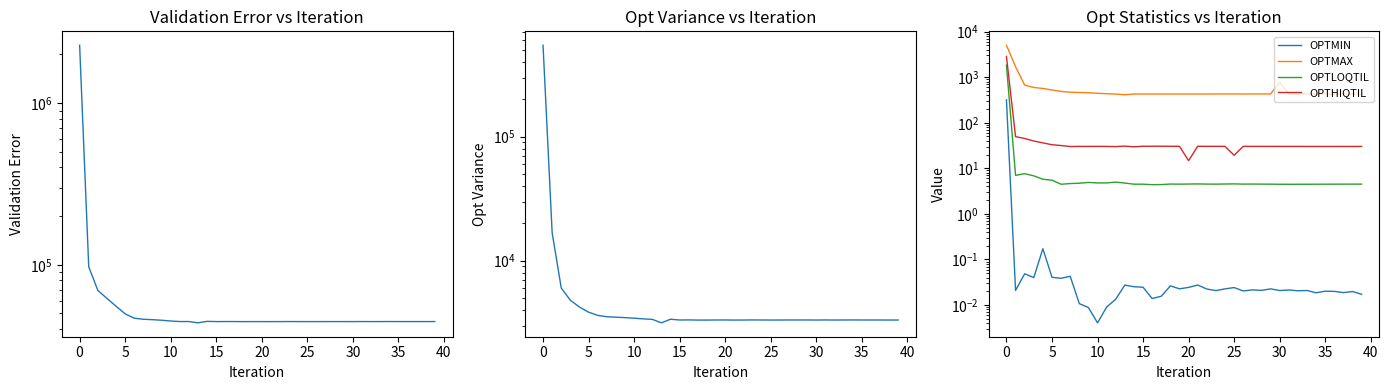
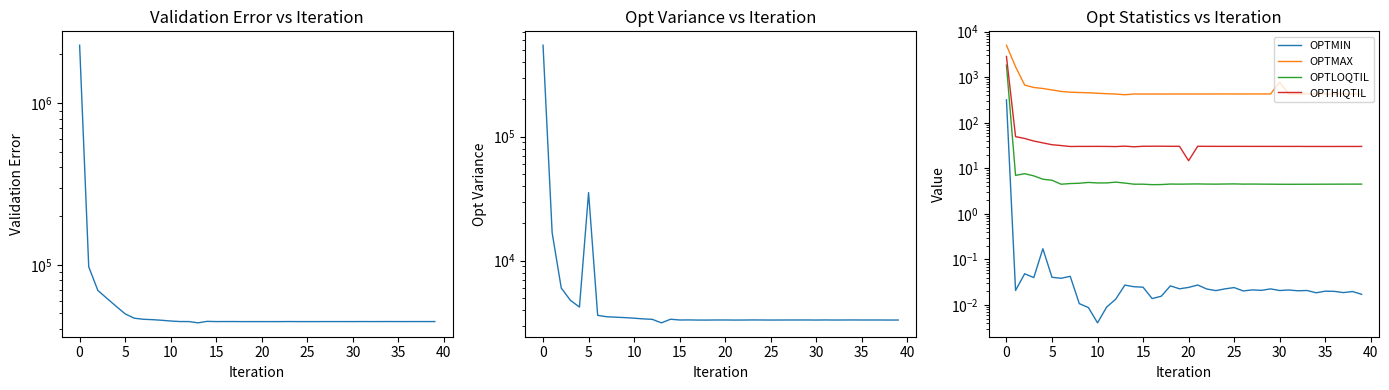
  {
    "Validation Error vs Iteration": {
      "0": 2300000,
      "5": 50000,
      "10": 45000,
      "15": 45000,
      "20": 44000,
      "25": 44000,
      "30": 44000,
      "35": 45000
    },
    "Opt Variance vs Iteration": {
      "0": 500000,
-     "5": 3800,
+     "5": 35000,
      "10": 3400,
      "15": 3300,
      "20": 3300,
      "25": 3300,
      "30": 3300,
      "35": 3300
    },
    "Opt Statistics vs Iteration": {
      "OPTMIN": {
        "0": 300,
        "5": 0.04,
        "10": 0.004,
        "15": 0.02,
        "20": 0.02,
        "25": 0.02,
        "30": 0.02,
        "35": 0.02
      },
      "OPTMAX": {
        "0": 5000,
        "5": 500,
        "10": 400,
        "15": 400,
        "20": 400,
        "25": 400
      },
      "OPTLOQTIL": {
        "0": 1800,
        "5": 5,
        "10": 5,
        "15": 4,
        "20": 5,
        "25": 5,
        "30": 4,
        "35": 4
      },
      "OPTHIQTIL": {
        "0": 3000,
        "5": 30,
        "10": 30,
        "15": 30,
        "20": 15,
-       "25": 19,
+       "25": 30,
        "30": 30,
        "35": 30
      }
    }
  }
